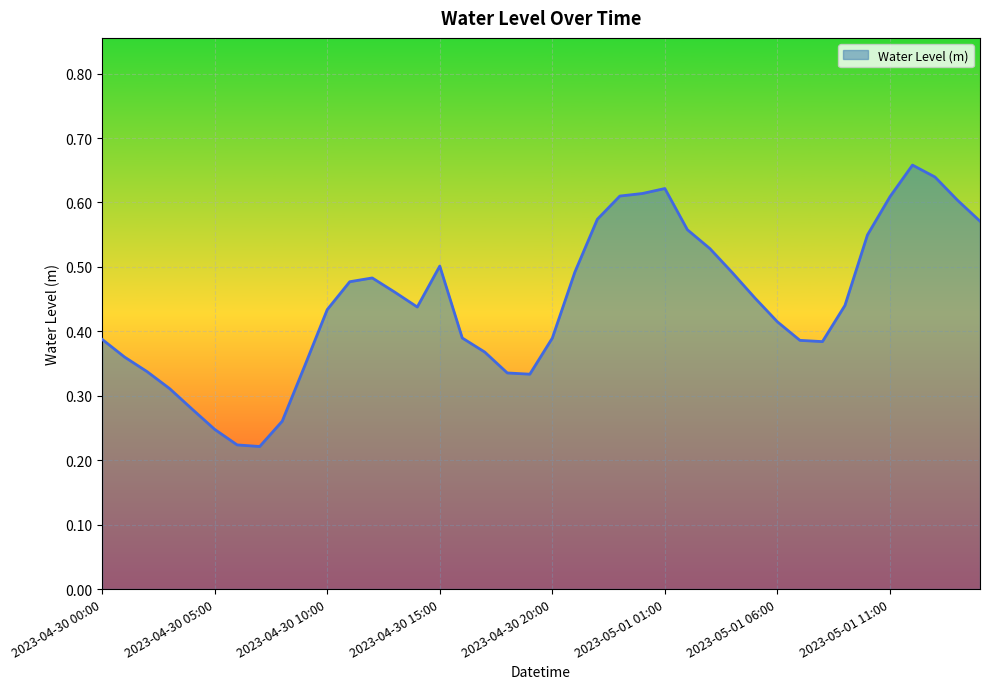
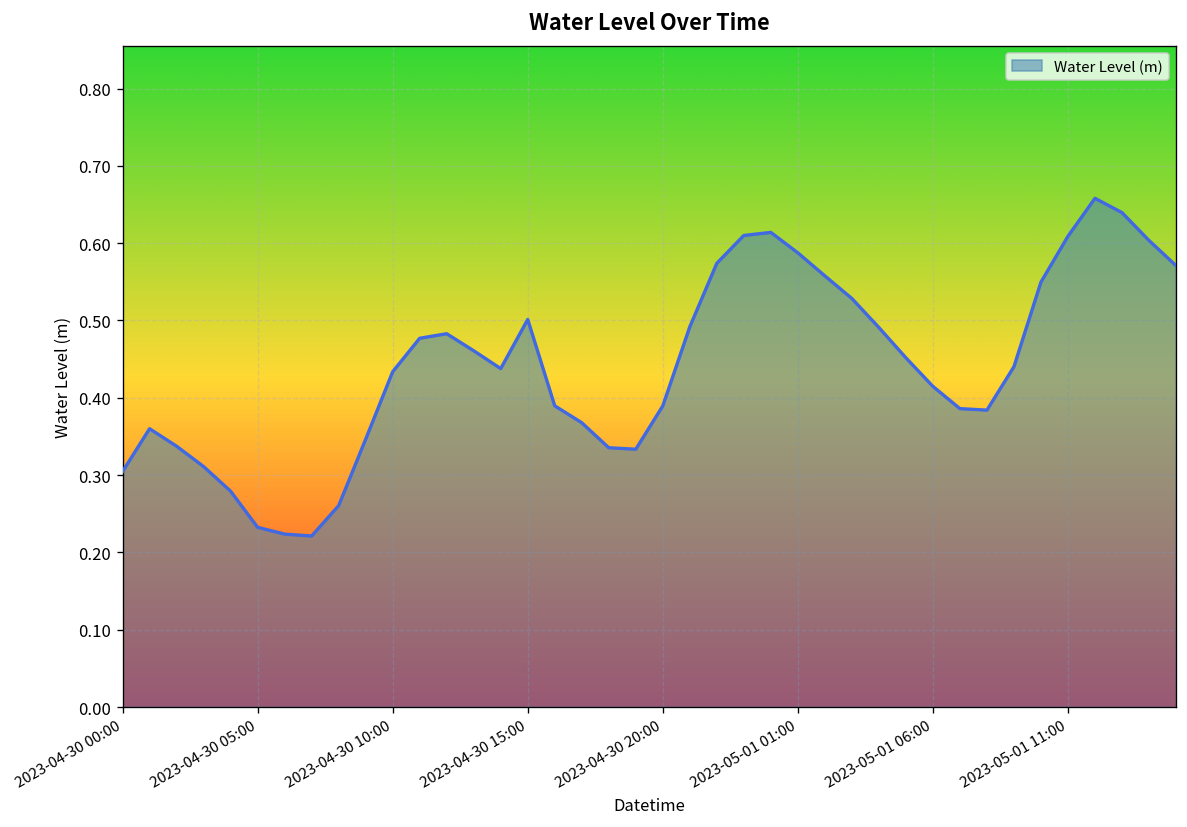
  {
-   "2023-04-30 00:00": 0.39,
-   "2023-04-30 05:00": 0.25,
+   "2023-04-30 00:00": 0.30,
+   "2023-04-30 05:00": 0.23,
    "2023-04-30 10:00": 0.43,
    "2023-04-30 15:00": 0.50,
    "2023-04-30 20:00": 0.39,
-   "2023-05-01 01:00": 0.62,
+   "2023-05-01 01:00": 0.59,
    "2023-05-01 06:00": 0.41,
    "2023-05-01 11:00": 0.61
  }
